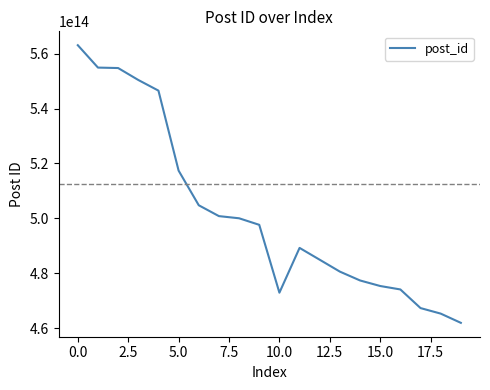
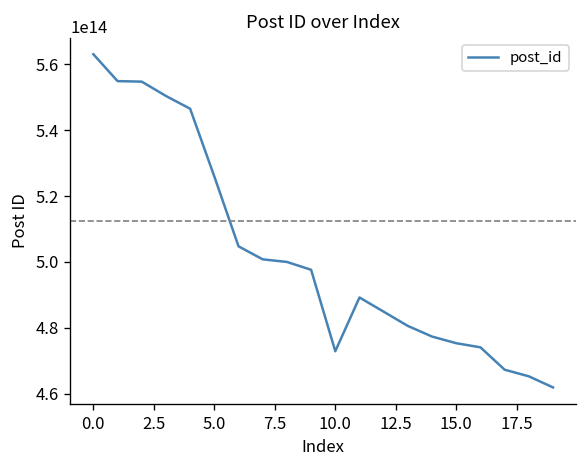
  {
    "0.0": 563000000000000,
-   "5.0": 517000000000000,
+   "5.0": 526000000000000,
    "10.0": 473000000000000,
    "15.0": 475000000000000
  }
